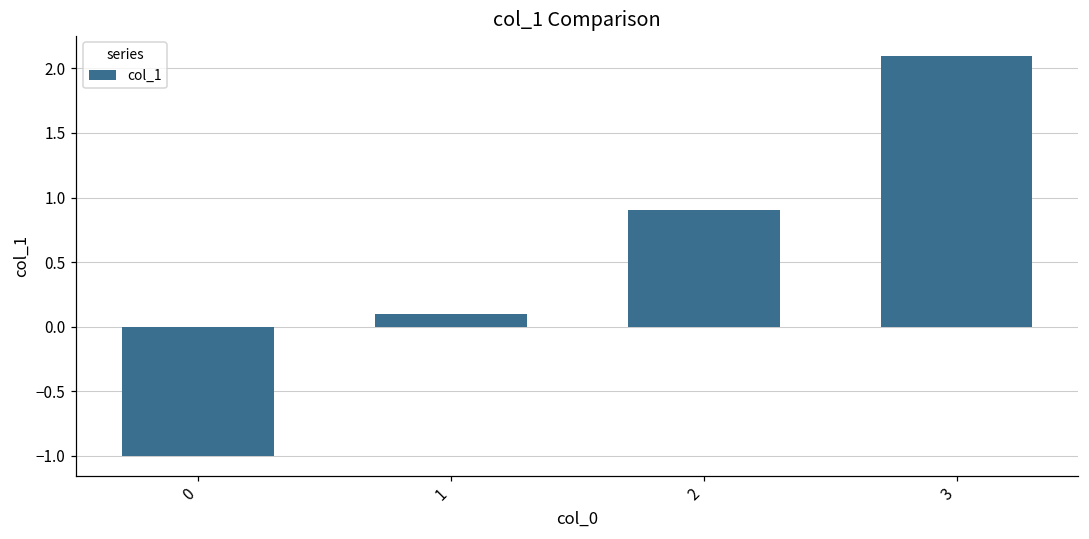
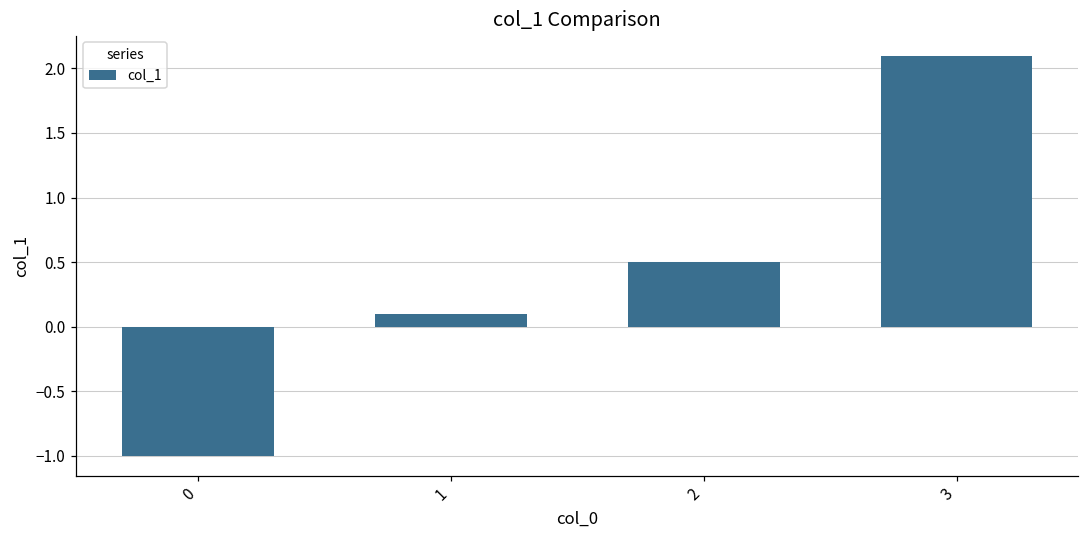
  {
    "0": -1.0,
    "1": 0.1,
-   "2": 0.9,
+   "2": 0.5,
    "3": 2.1
  }
